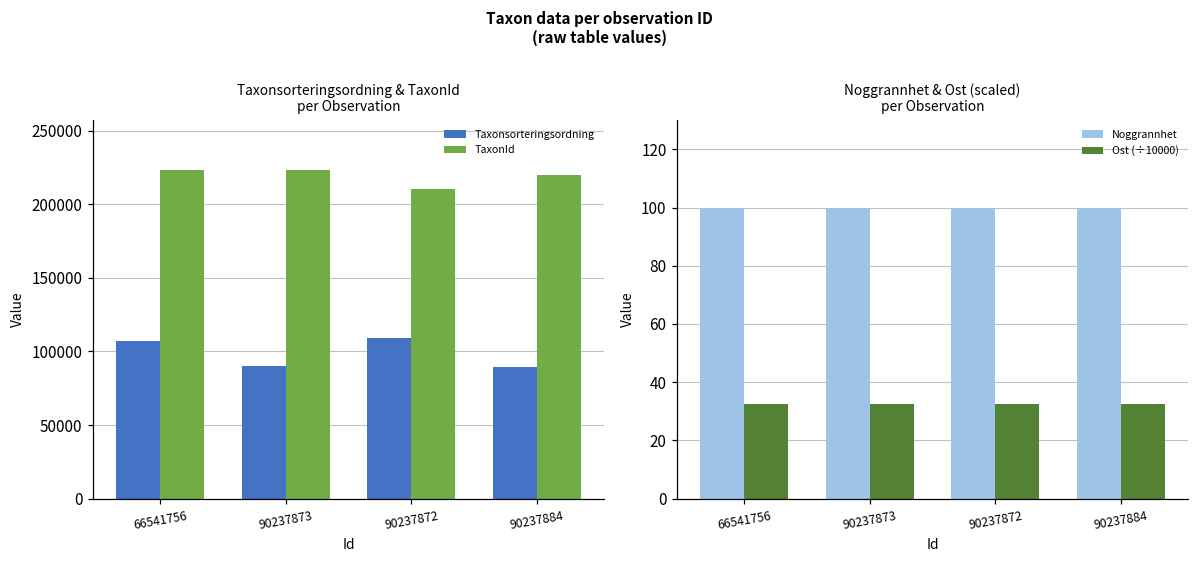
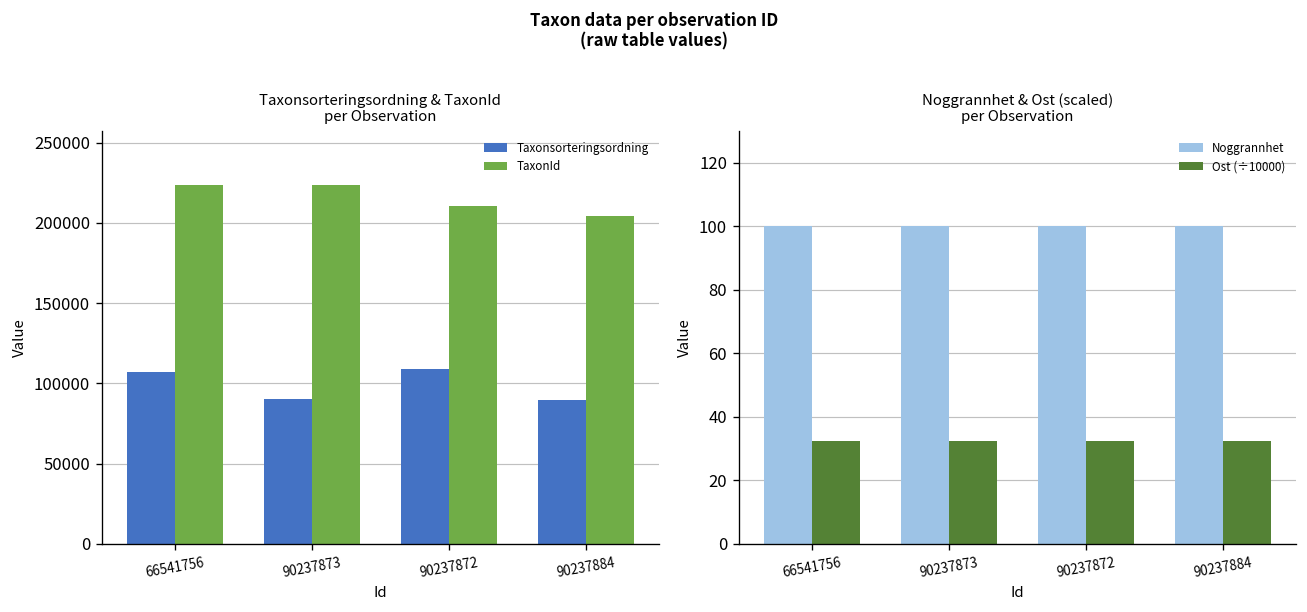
  {
    "Taxonsorteringsordning & TaxonId per Observation": {
      "Taxonsorteringsordning": {
        "66541756": 107000,
        "90237873": 90000,
        "90237872": 109000,
        "90237884": 90000
      },
      "TaxonId": {
        "66541756": 224000,
        "90237873": 224000,
        "90237872": 210000,
-       "90237884": 220000
+       "90237884": 204000
      }
    },
    "Noggrannhet & Ost (scaled) per Observation": {
      "Noggrannhet": {
        "66541756": 100,
        "90237873": 100,
        "90237872": 100,
        "90237884": 100
      },
      "Ost (÷10000)": {
        "66541756": 32,
        "90237873": 32,
        "90237872": 32,
        "90237884": 32
      }
    }
  }
